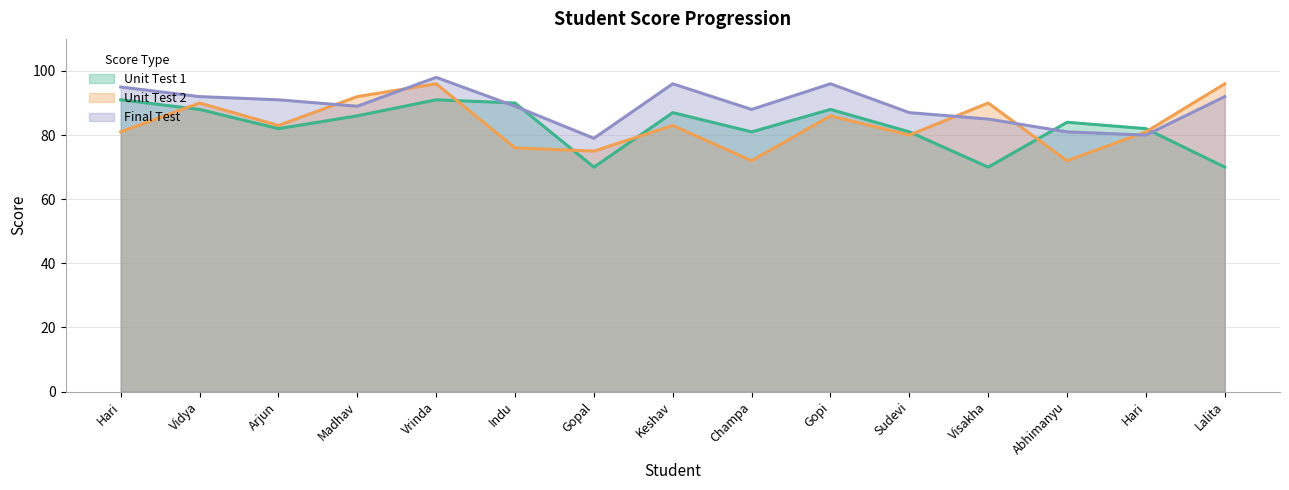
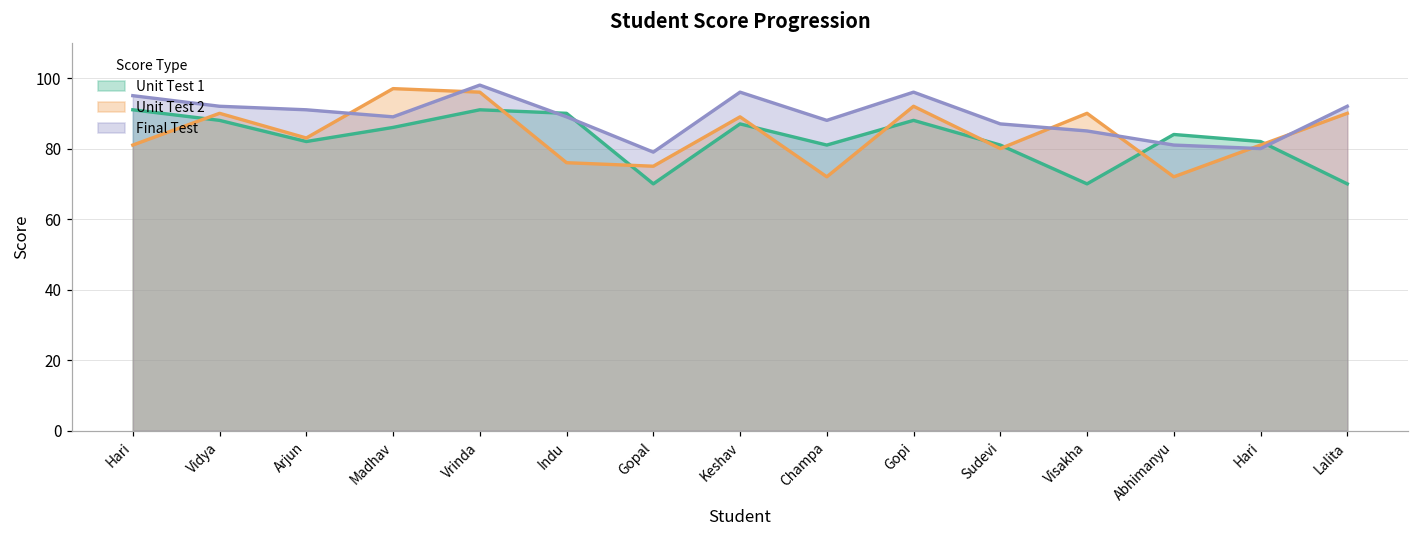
  {
    "Unit Test 2": {
      "Vidya": 90,
      "Arjun": 83,
-     "Madhav": 92,
+     "Madhav": 97,
      "Vrinda": 96,
      "Indu": 76,
      "Gopal": 75,
-     "Keshav": 83,
+     "Keshav": 89,
      "Champa": 72,
-     "Gopi": 86,
+     "Gopi": 92,
      "Sudevi": 80,
      "Visakha": 90,
      "Abhimanyu": 72,
-     "Lalita": 96
+     "Lalita": 90
    }
  }
